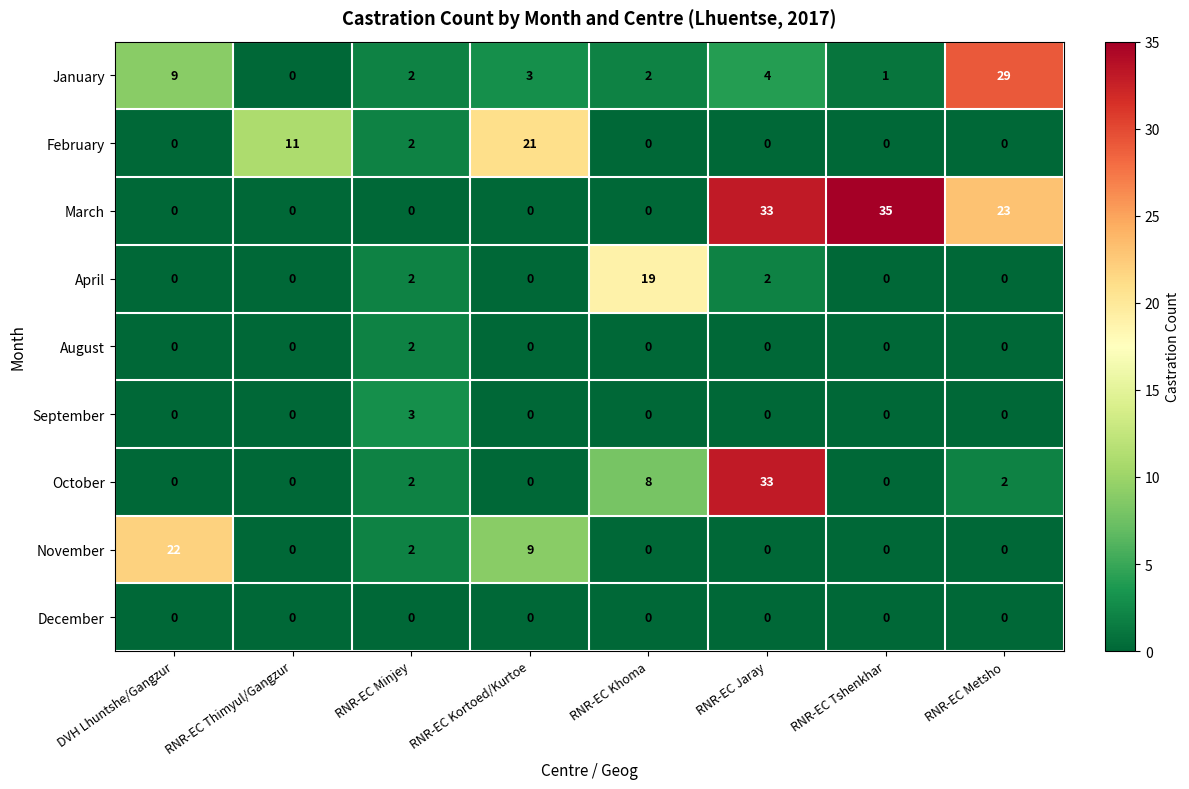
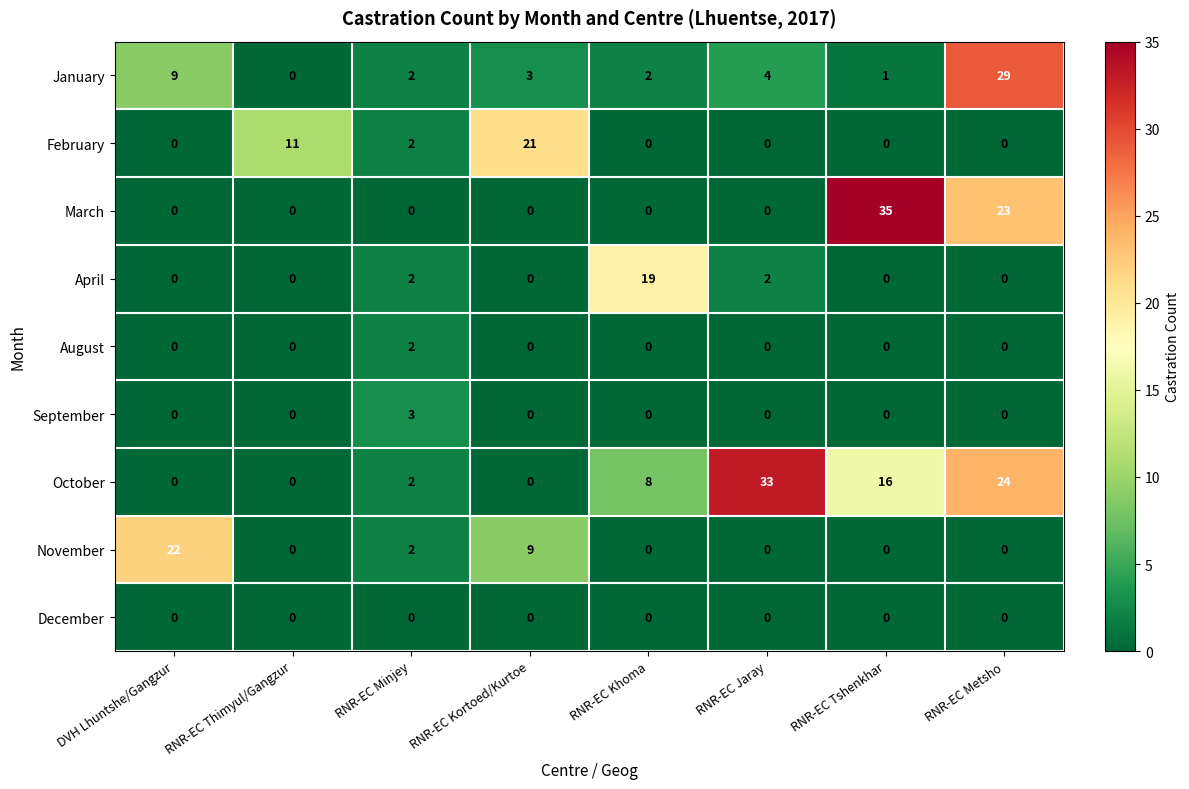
  {
    "January": {
      "DVH Lhuntshe/Gangzur": 9,
      "RNR-EC Thimyul/Gangzur": 0,
      "RNR-EC Minjey": 2,
      "RNR-EC Kortoed/Kurtoe": 3,
      "RNR-EC Khoma": 2,
      "RNR-EC Jaray": 4,
      "RNR-EC Tshenkhar": 1,
      "RNR-EC Metsho": 29
    },
    "February": {
      "DVH Lhuntshe/Gangzur": 0,
      "RNR-EC Thimyul/Gangzur": 11,
      "RNR-EC Minjey": 2,
      "RNR-EC Kortoed/Kurtoe": 21,
      "RNR-EC Khoma": 0,
      "RNR-EC Jaray": 0,
      "RNR-EC Tshenkhar": 0,
      "RNR-EC Metsho": 0
    },
    "March": {
      "DVH Lhuntshe/Gangzur": 0,
      "RNR-EC Thimyul/Gangzur": 0,
      "RNR-EC Minjey": 0,
      "RNR-EC Kortoed/Kurtoe": 0,
      "RNR-EC Khoma": 0,
-     "RNR-EC Jaray": 33,
+     "RNR-EC Jaray": 0,
      "RNR-EC Tshenkhar": 35,
      "RNR-EC Metsho": 23
    },
    "April": {
      "DVH Lhuntshe/Gangzur": 0,
      "RNR-EC Thimyul/Gangzur": 0,
      "RNR-EC Minjey": 2,
      "RNR-EC Kortoed/Kurtoe": 0,
      "RNR-EC Khoma": 19,
      "RNR-EC Jaray": 2,
      "RNR-EC Tshenkhar": 0,
      "RNR-EC Metsho": 0
    },
    "August": {
      "DVH Lhuntshe/Gangzur": 0,
      "RNR-EC Thimyul/Gangzur": 0,
      "RNR-EC Minjey": 2,
      "RNR-EC Kortoed/Kurtoe": 0,
      "RNR-EC Khoma": 0,
      "RNR-EC Jaray": 0,
      "RNR-EC Tshenkhar": 0,
      "RNR-EC Metsho": 0
    },
    "September": {
      "DVH Lhuntshe/Gangzur": 0,
      "RNR-EC Thimyul/Gangzur": 0,
      "RNR-EC Minjey": 3,
      "RNR-EC Kortoed/Kurtoe": 0,
      "RNR-EC Khoma": 0,
      "RNR-EC Jaray": 0,
      "RNR-EC Tshenkhar": 0,
      "RNR-EC Metsho": 0
    },
    "October": {
      "DVH Lhuntshe/Gangzur": 0,
      "RNR-EC Thimyul/Gangzur": 0,
      "RNR-EC Minjey": 2,
      "RNR-EC Kortoed/Kurtoe": 0,
      "RNR-EC Khoma": 8,
      "RNR-EC Jaray": 33,
-     "RNR-EC Tshenkhar": 0,
-     "RNR-EC Metsho": 2
+     "RNR-EC Tshenkhar": 16,
+     "RNR-EC Metsho": 24
    },
    "November": {
      "DVH Lhuntshe/Gangzur": 22,
      "RNR-EC Thimyul/Gangzur": 0,
      "RNR-EC Minjey": 2,
      "RNR-EC Kortoed/Kurtoe": 9,
      "RNR-EC Khoma": 0,
      "RNR-EC Jaray": 0,
      "RNR-EC Tshenkhar": 0,
      "RNR-EC Metsho": 0
    },
    "December": {
      "DVH Lhuntshe/Gangzur": 0,
      "RNR-EC Thimyul/Gangzur": 0,
      "RNR-EC Minjey": 0,
      "RNR-EC Kortoed/Kurtoe": 0,
      "RNR-EC Khoma": 0,
      "RNR-EC Jaray": 0,
      "RNR-EC Tshenkhar": 0,
      "RNR-EC Metsho": 0
    }
  }
